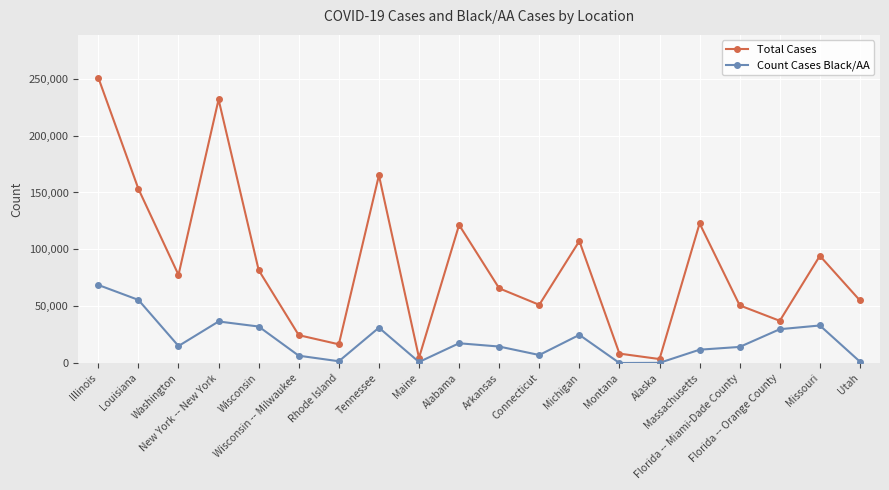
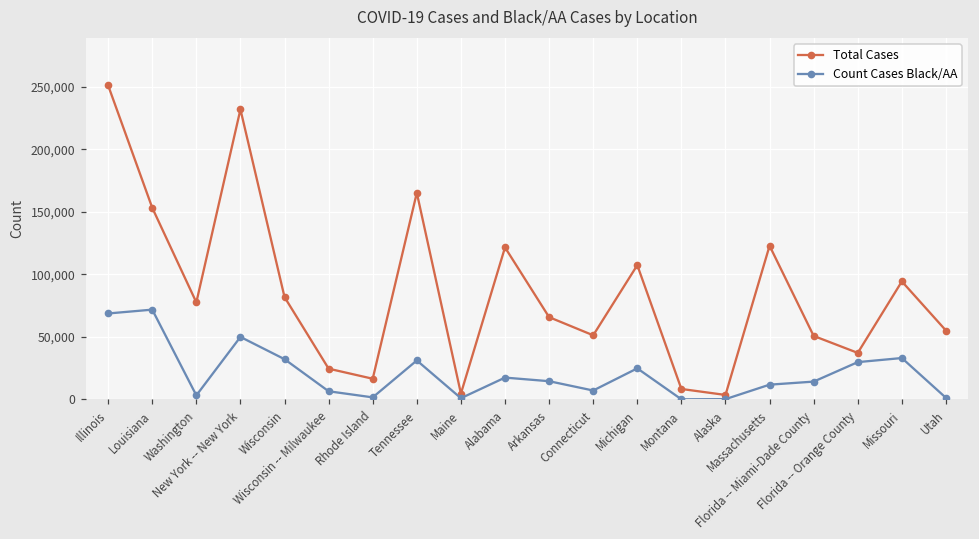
  {
    "Total Cases": {
      "Illinois": "251,000",
      "Louisiana": "153,000",
      "Washington": "78,000",
      "New York -- New York": "232,000",
      "Wisconsin": "82,000",
      "Wisconsin -- Milwaukee": "25,000",
      "Rhode Island": "16,000",
      "Tennessee": "165,000",
      "Maine": "5,000",
      "Alabama": "121,000",
      "Arkansas": "66,000",
      "Connecticut": "51,000",
      "Michigan": "107,000",
      "Montana": "8,000",
      "Alaska": "4,000",
      "Massachusetts": "123,000",
      "Florida -- Miami-Dade County": "51,000",
      "Florida -- Orange County": "37,000",
      "Missouri": "94,000",
      "Utah": "55,000"
    },
    "Count Cases Black/AA": {
      "Illinois": "69,000",
-     "Louisiana": "56,000",
-     "Washington": "15,000",
-     "New York -- New York": "37,000",
+     "Louisiana": "72,000",
+     "Washington": "3,000",
+     "New York -- New York": "50,000",
      "Wisconsin": "32,000",
      "Wisconsin -- Milwaukee": "6,000",
      "Rhode Island": "2,000",
      "Tennessee": "31,000",
      "Maine": "1,000",
      "Alabama": "17,000",
      "Arkansas": "15,000",
      "Connecticut": "7,000",
      "Michigan": "25,000",
      "Montana": "0",
      "Alaska": "0",
      "Massachusetts": "12,000",
      "Florida -- Miami-Dade County": "14,000",
      "Florida -- Orange County": "30,000",
      "Missouri": "33,000",
      "Utah": "1,000"
    }
  }
